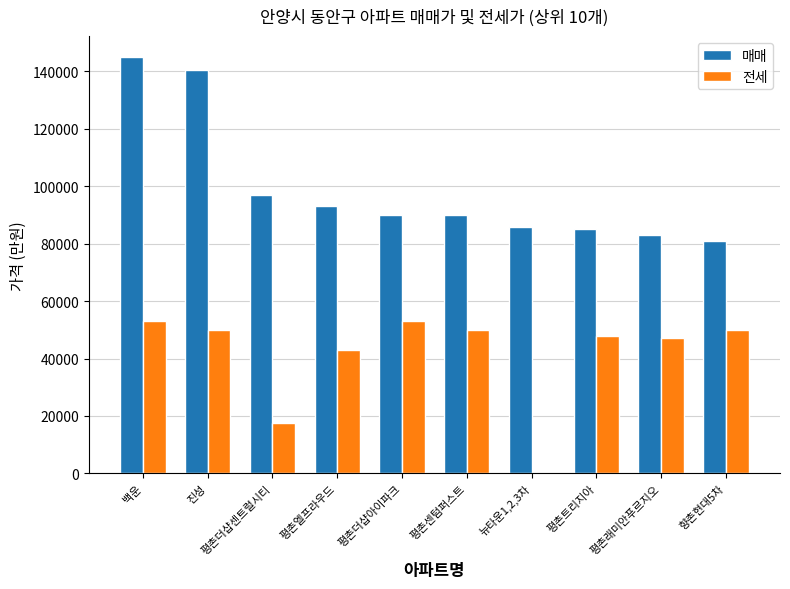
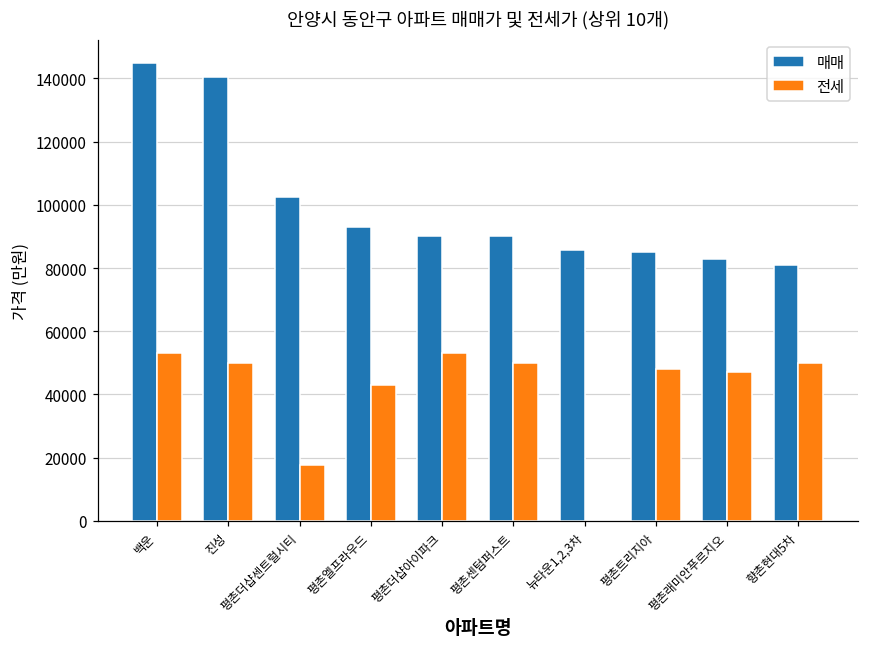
  {
    "매매": {
      "백운": 145000,
      "진성": 141000,
-     "평촌더샵센트럴시티": 97000,
+     "평촌더샵센트럴시티": 102000,
      "평촌엘프라우드": 93000,
      "평촌더샵아이파크": 90000,
      "평촌센텀퍼스트": 90000,
      "뉴타운1,2,3차": 86000,
      "평촌트리지아": 85000,
      "평촌래미안푸르지오": 83000,
      "향촌현대5차": 81000
    },
    "전세": {
      "백운": 53000,
      "진성": 50000,
      "평촌더샵센트럴시티": 18000,
      "평촌엘프라우드": 43000,
      "평촌더샵아이파크": 53000,
      "평촌센텀퍼스트": 50000,
      "뉴타운1,2,3차": 0,
      "평촌트리지아": 48000,
      "평촌래미안푸르지오": 47000,
      "향촌현대5차": 50000
    }
  }
